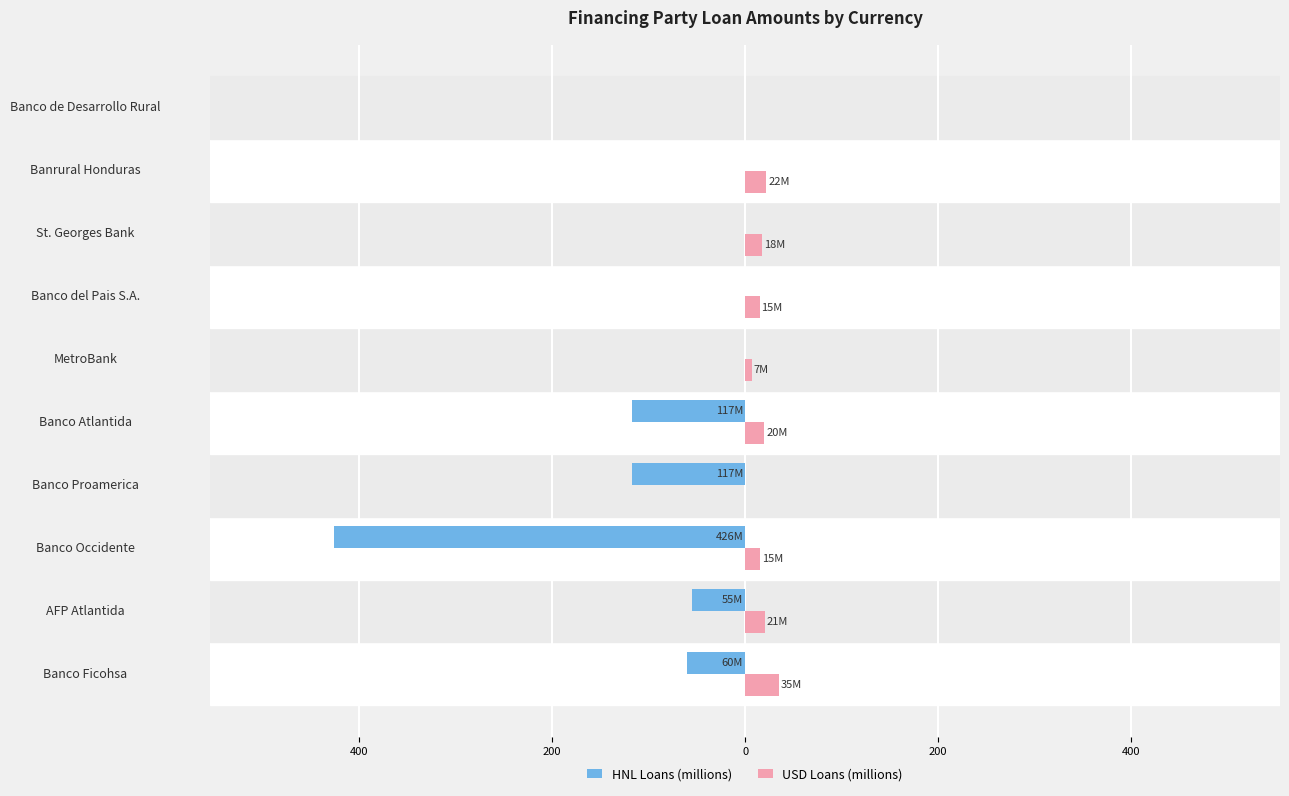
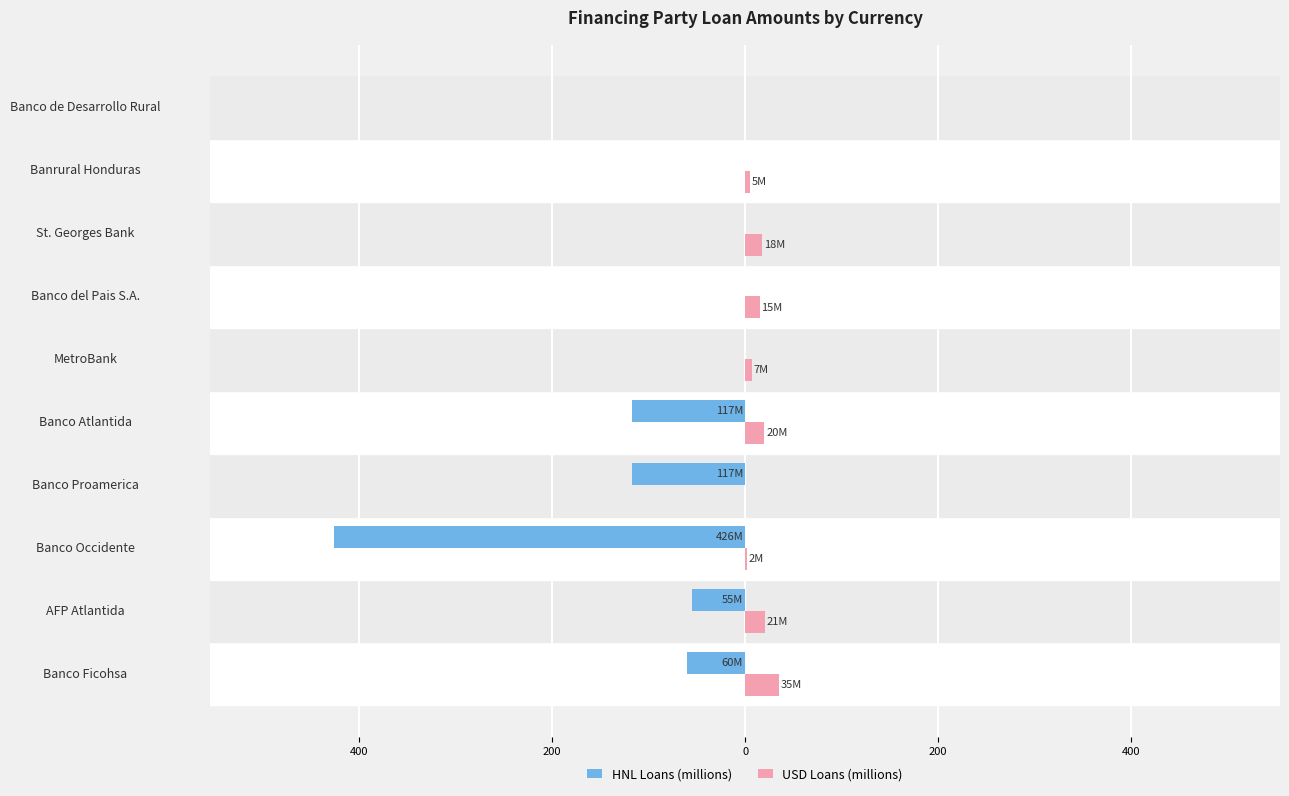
  {
    "USD Loans (millions)": {
-     "Banrural Honduras": "22M",
+     "Banrural Honduras": "5M",
      "St. Georges Bank": "18M",
      "Banco del Pais S.A.": "15M",
      "MetroBank": "7M",
      "Banco Atlantida": "20M",
-     "Banco Occidente": "15M",
+     "Banco Occidente": "2M",
      "AFP Atlantida": "21M",
      "Banco Ficohsa": "35M"
    }
  }
